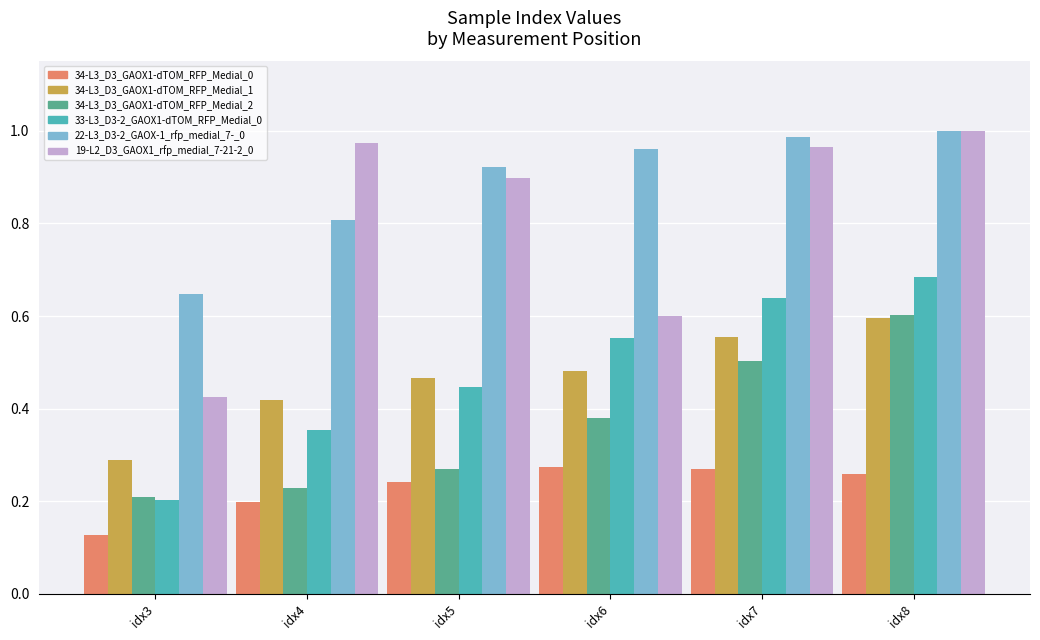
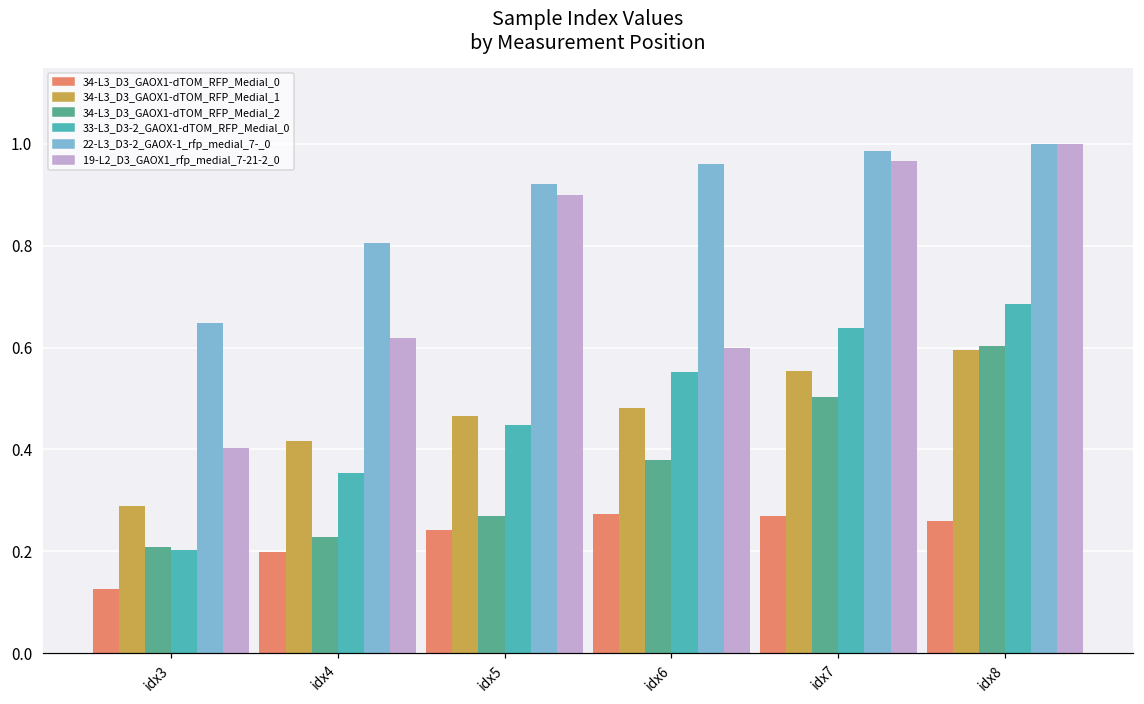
  {
    "19-L2_D3_GAOX1_rfp_medial_7-21-2_0": {
-     "idx3": 0.43,
-     "idx4": 0.97,
+     "idx3": 0.40,
+     "idx4": 0.62,
      "idx5": 0.90,
      "idx6": 0.60,
      "idx7": 0.97,
      "idx8": 1.00
    }
  }
